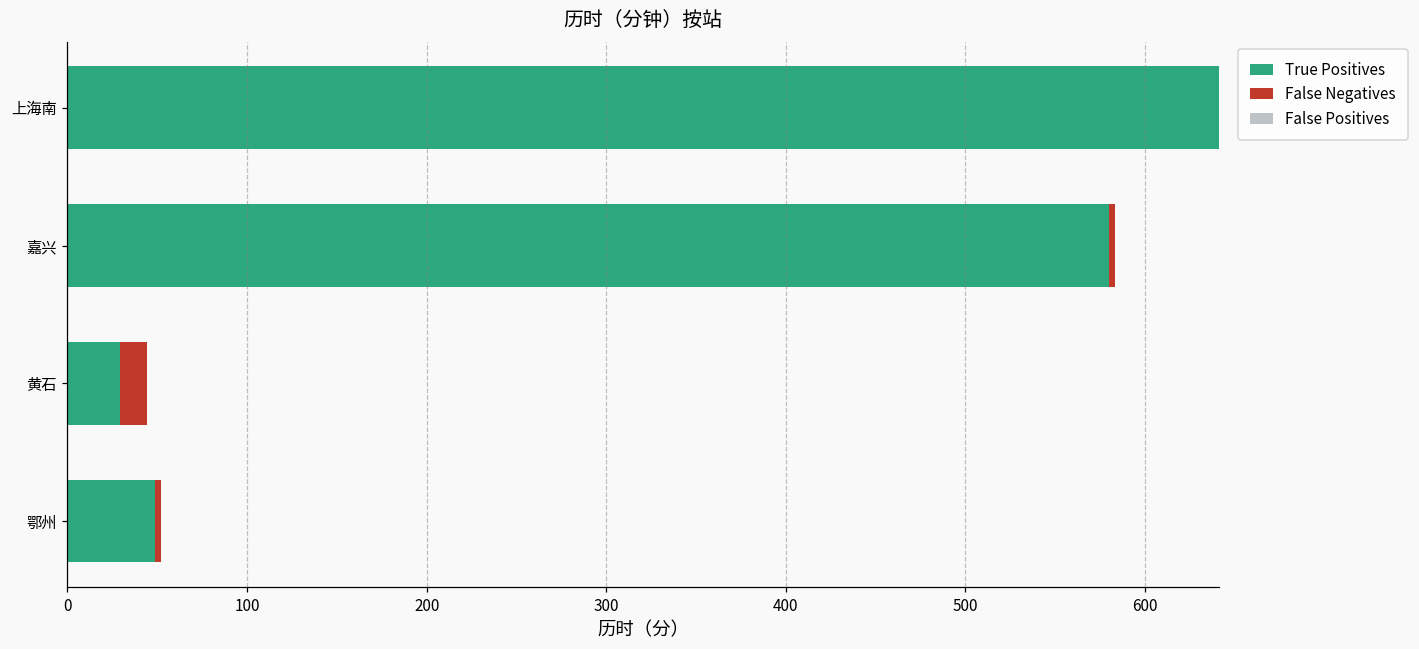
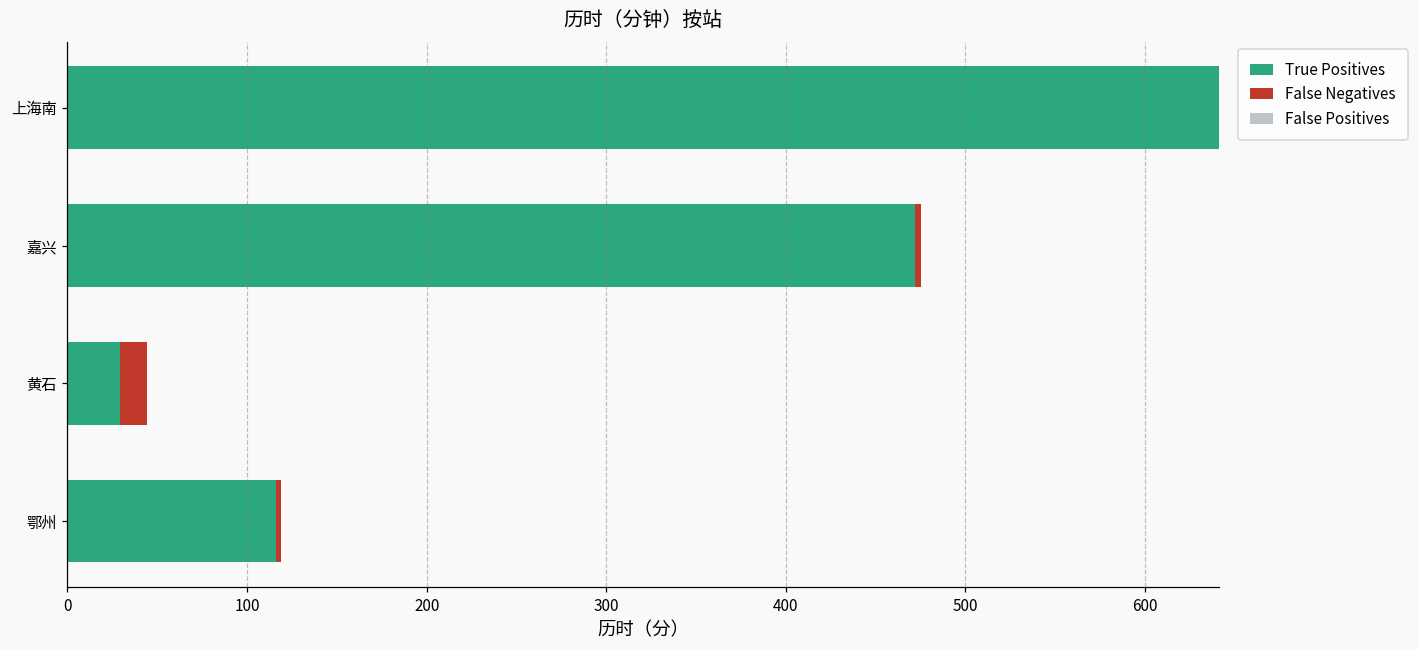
  {
    "True Positives": {
      "上海南": 641,
-     "嘉兴": 580,
+     "嘉兴": 472,
      "黄石": 29,
-     "鄂州": 49
+     "鄂州": 116
    },
    "False Positives": {
      "上海南": 0
    }
  }
